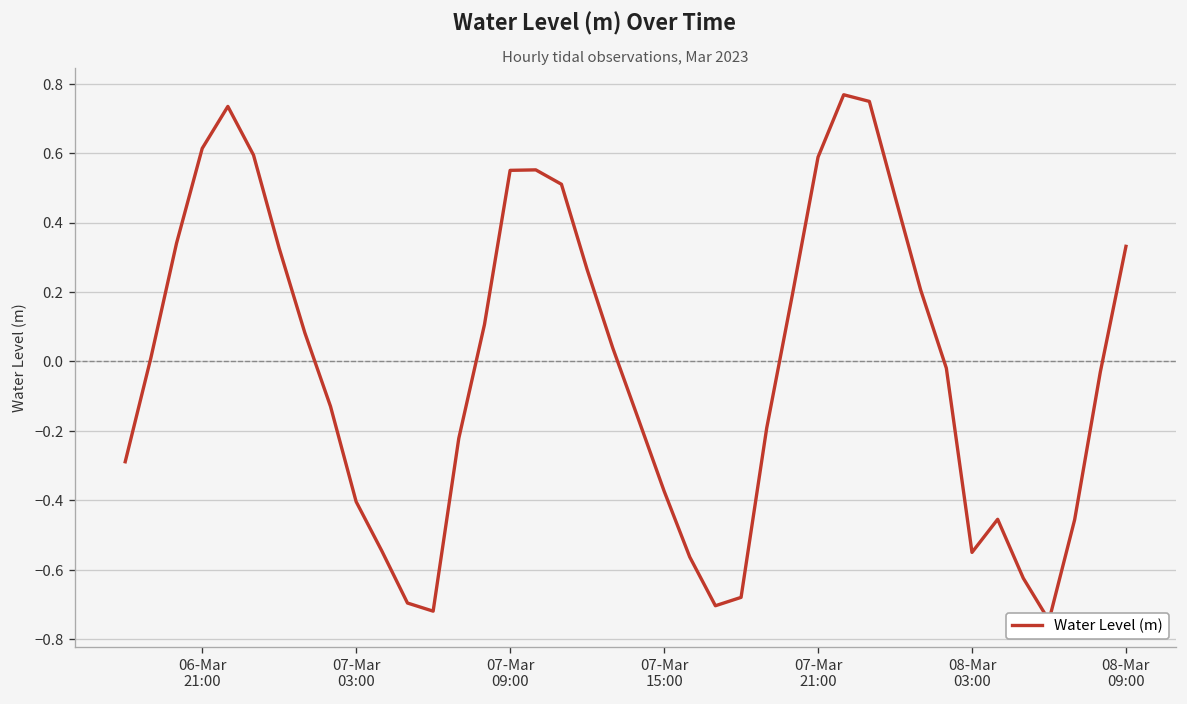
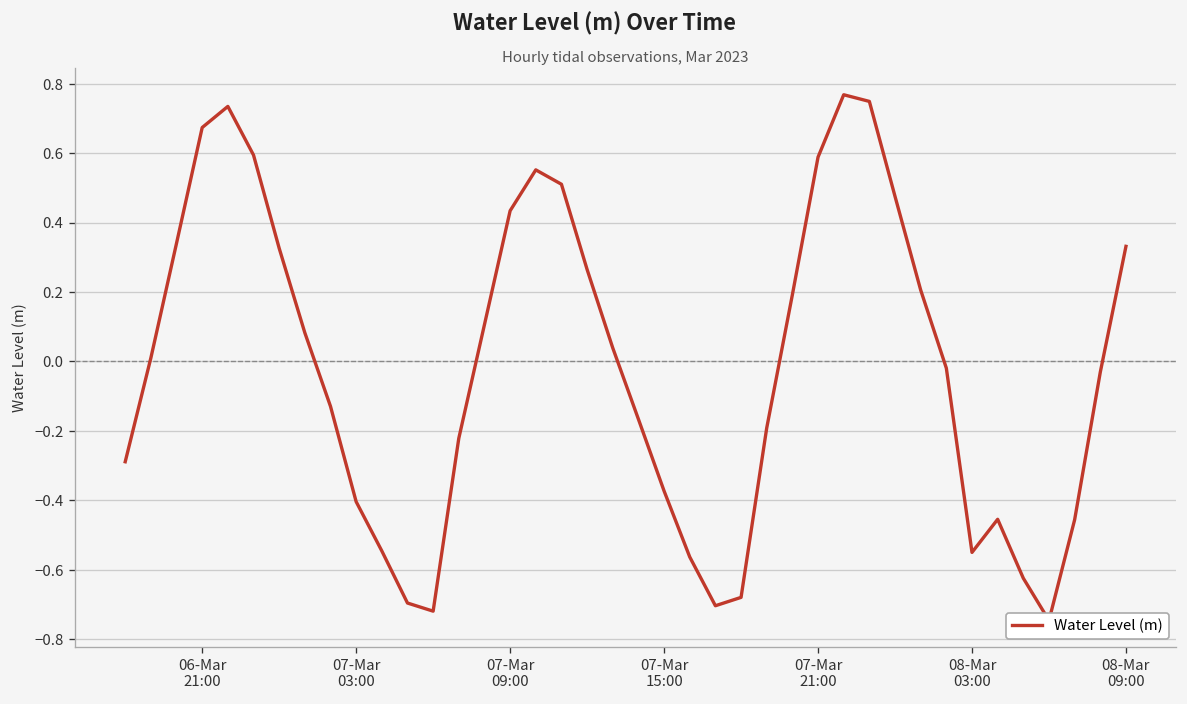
  {
-   "06-Mar 21:00": 0.61,
+   "06-Mar 21:00": 0.67,
    "07-Mar 03:00": -0.40,
-   "07-Mar 09:00": 0.55,
+   "07-Mar 09:00": 0.43,
    "07-Mar 15:00": -0.37,
    "07-Mar 21:00": 0.59,
    "08-Mar 03:00": -0.55,
    "08-Mar 09:00": 0.33
  }
